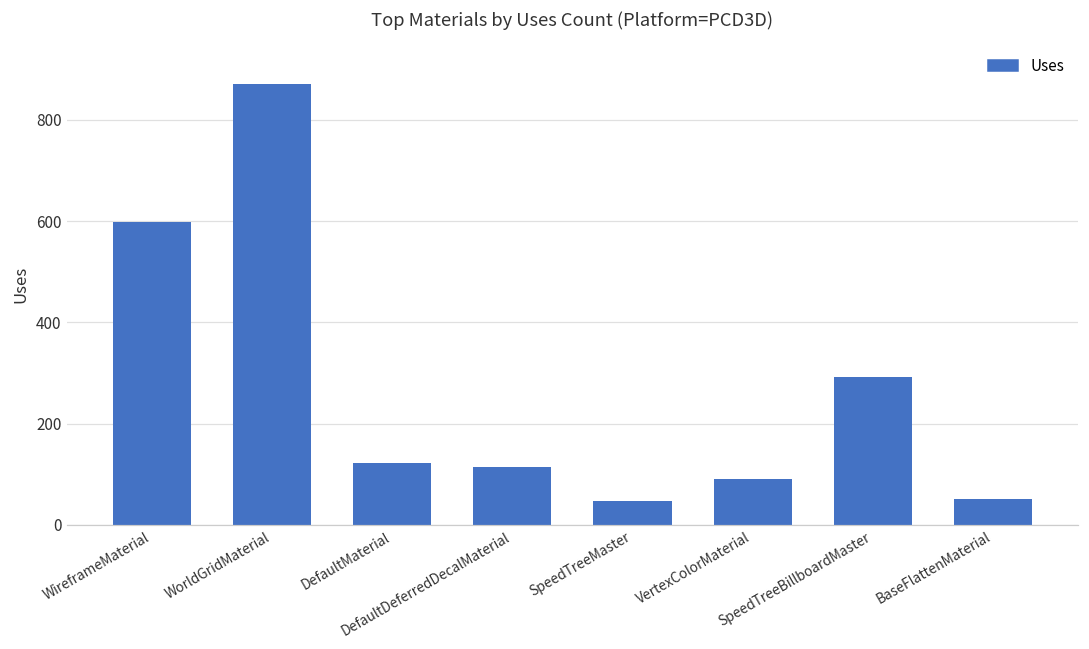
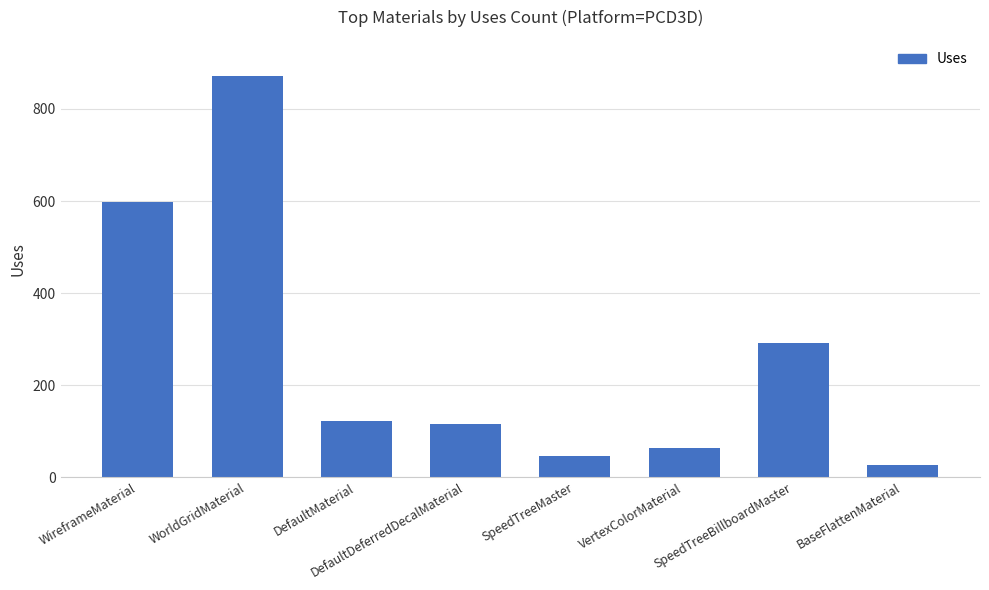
  {
    "WireframeMaterial": 600,
    "WorldGridMaterial": 870,
    "DefaultMaterial": 120,
    "DefaultDeferredDecalMaterial": 120,
    "SpeedTreeMaster": 50,
-   "VertexColorMaterial": 90,
+   "VertexColorMaterial": 60,
    "SpeedTreeBillboardMaster": 290,
-   "BaseFlattenMaterial": 50
+   "BaseFlattenMaterial": 30
  }
